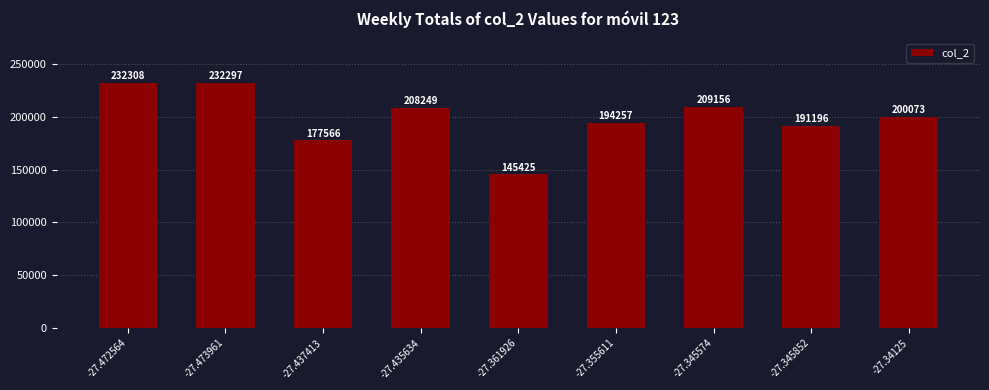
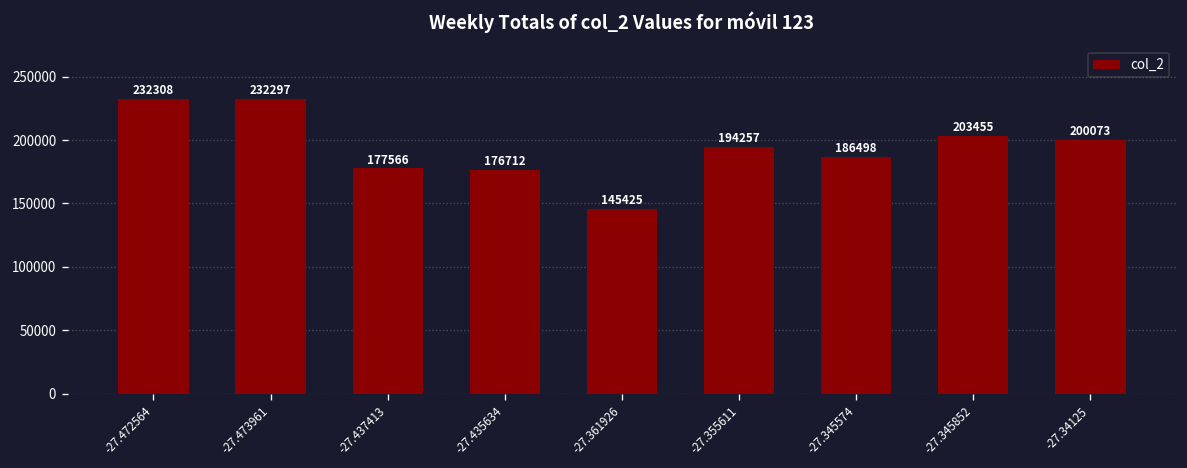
  {
    "-27.472564": 232308,
    "-27.473961": 232297,
    "-27.437413": 177566,
-   "-27.435634": 208249,
+   "-27.435634": 176712,
    "-27.361926": 145425,
    "-27.355611": 194257,
-   "-27.345574": 209156,
-   "-27.345852": 191196,
+   "-27.345574": 186498,
+   "-27.345852": 203455,
    "-27.34125": 200073
  }
